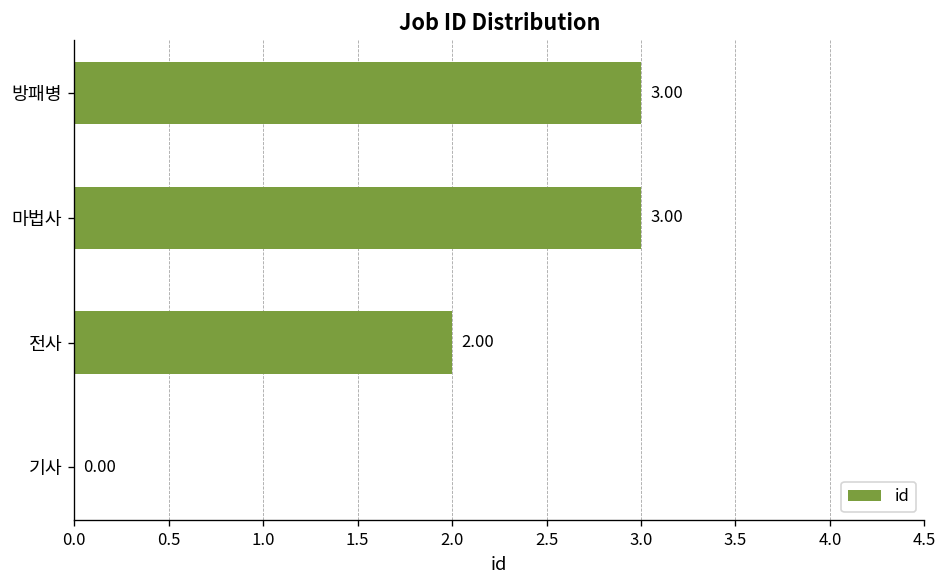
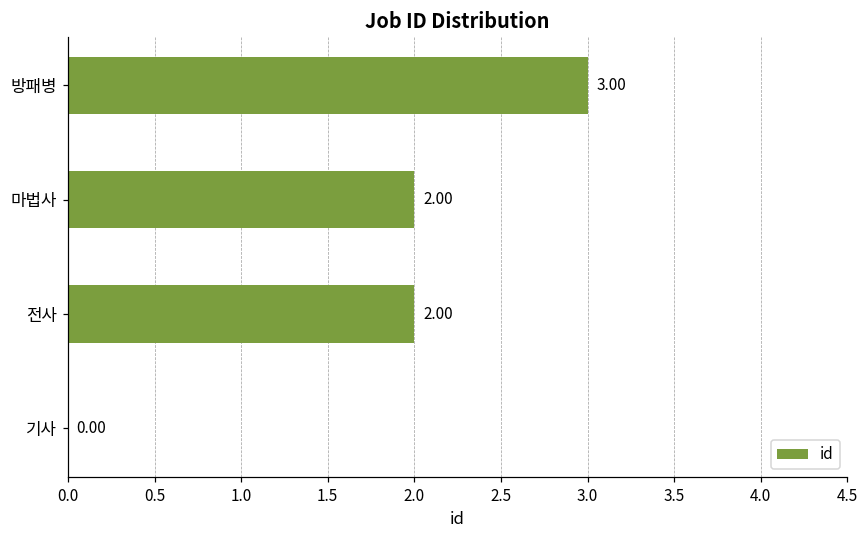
  {
    "방패병": 3.00,
-   "마법사": 3.00,
+   "마법사": 2.00,
    "전사": 2.00,
    "기사": 0.00
  }
